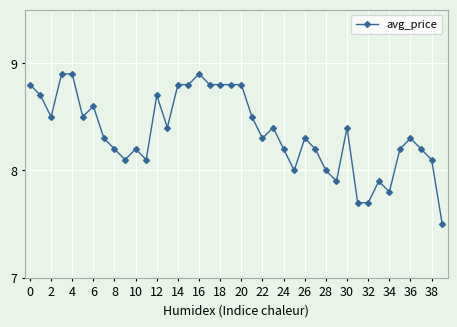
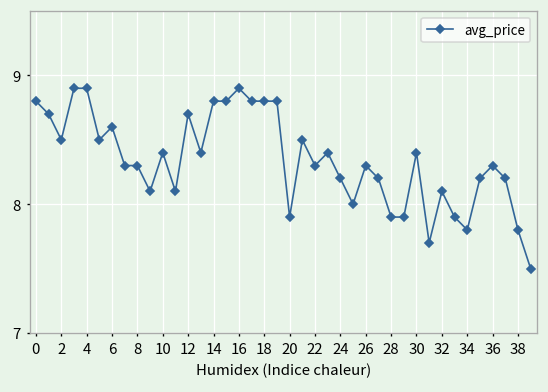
  {
    "0": 8.8,
    "2": 8.5,
    "4": 8.9,
    "6": 8.6,
-   "8": 8.2,
-   "10": 8.2,
+   "8": 8.3,
+   "10": 8.4,
    "12": 8.7,
    "14": 8.8,
    "16": 8.9,
    "18": 8.8,
-   "20": 8.8,
+   "20": 7.9,
    "22": 8.3,
    "24": 8.2,
    "26": 8.3,
-   "28": 8.0,
+   "28": 7.9,
    "30": 8.4,
-   "32": 7.7,
+   "32": 8.1,
    "34": 7.8,
    "36": 8.3,
-   "38": 8.1
+   "38": 7.8
  }
